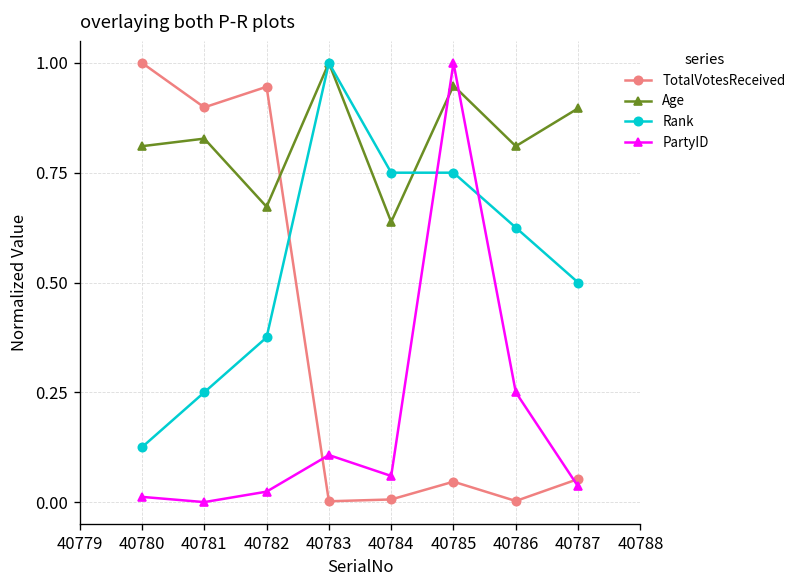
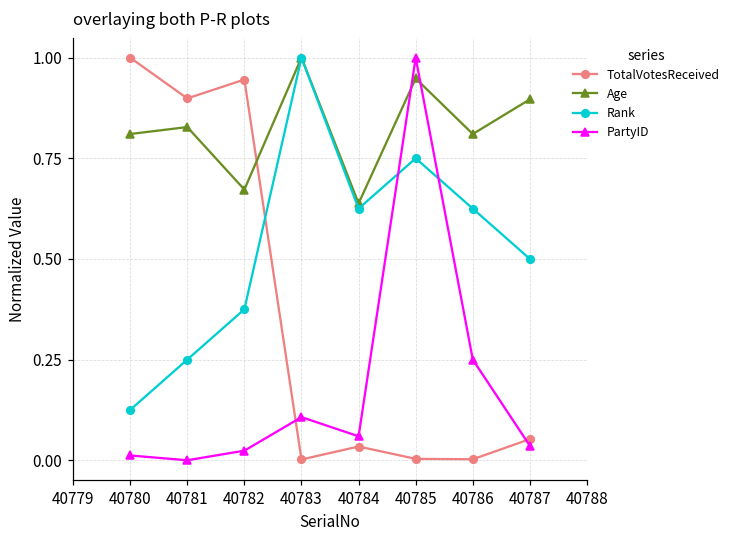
  {
    "TotalVotesReceived": {
      "40780": 1.00,
      "40781": 0.90,
      "40782": 0.95,
      "40783": 0.00,
-     "40784": 0.01,
-     "40785": 0.05,
+     "40784": 0.03,
+     "40785": 0.00,
      "40786": 0.00,
      "40787": 0.05
    },
    "Age": {
      "40780": 0.81,
      "40781": 0.83,
      "40782": 0.67,
      "40784": 0.64,
      "40785": 0.95,
      "40786": 0.81,
      "40787": 0.90
    },
    "Rank": {
      "40780": 0.13,
      "40781": 0.25,
      "40782": 0.38,
-     "40784": 0.75,
+     "40784": 0.63,
      "40785": 0.75,
      "40786": 0.63,
      "40787": 0.50
    },
    "PartyID": {
      "40780": 0.01,
      "40781": 0.00,
      "40782": 0.02,
      "40783": 0.11,
      "40784": 0.06,
      "40785": 1.00,
      "40786": 0.25,
      "40787": 0.04
    }
  }
